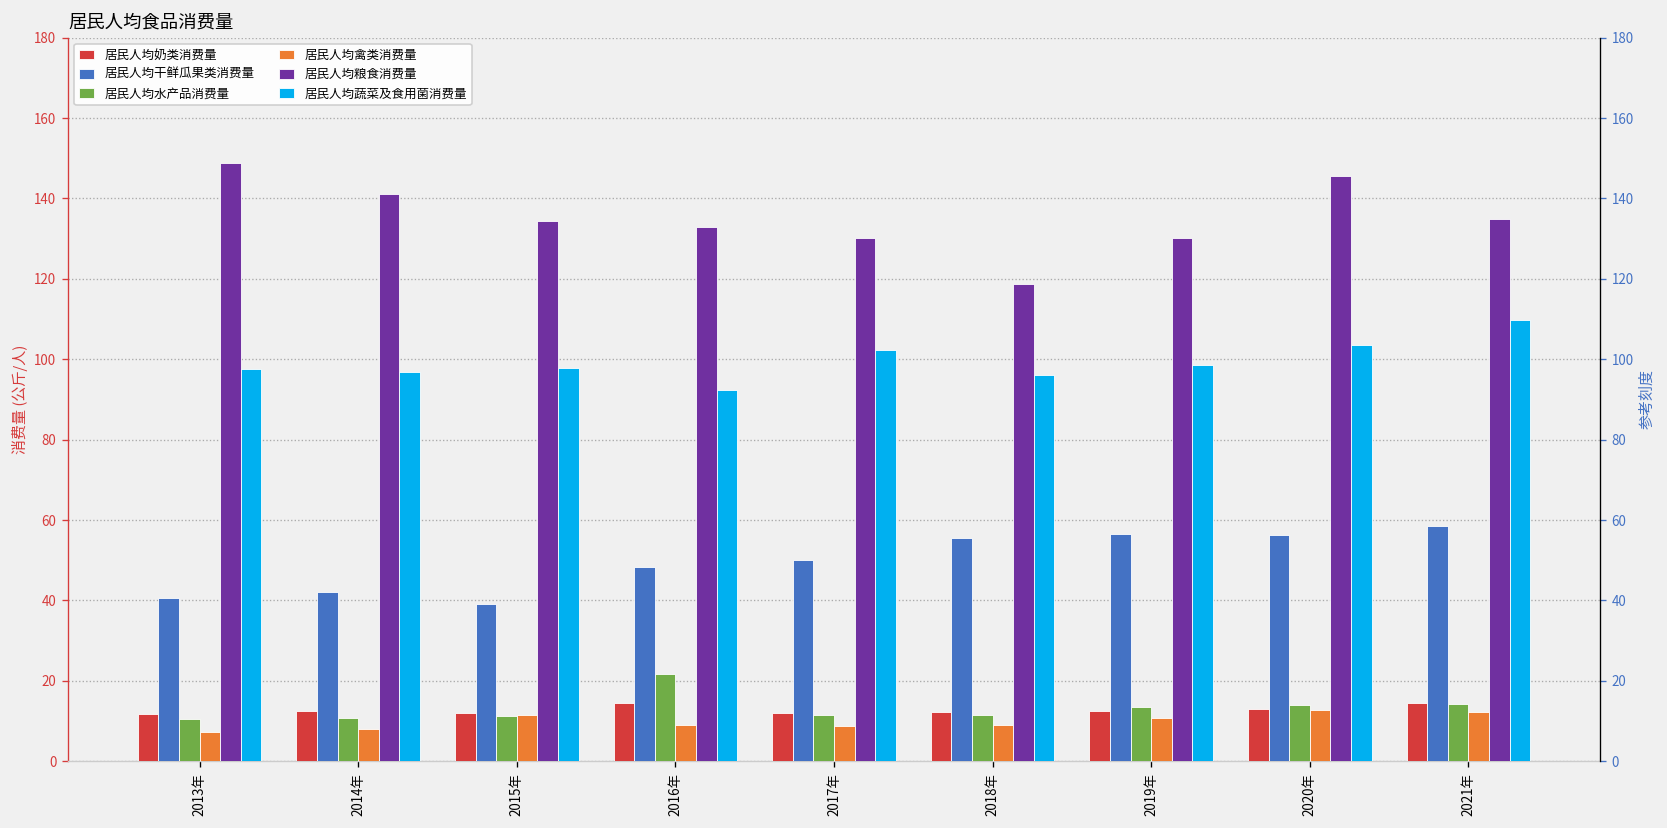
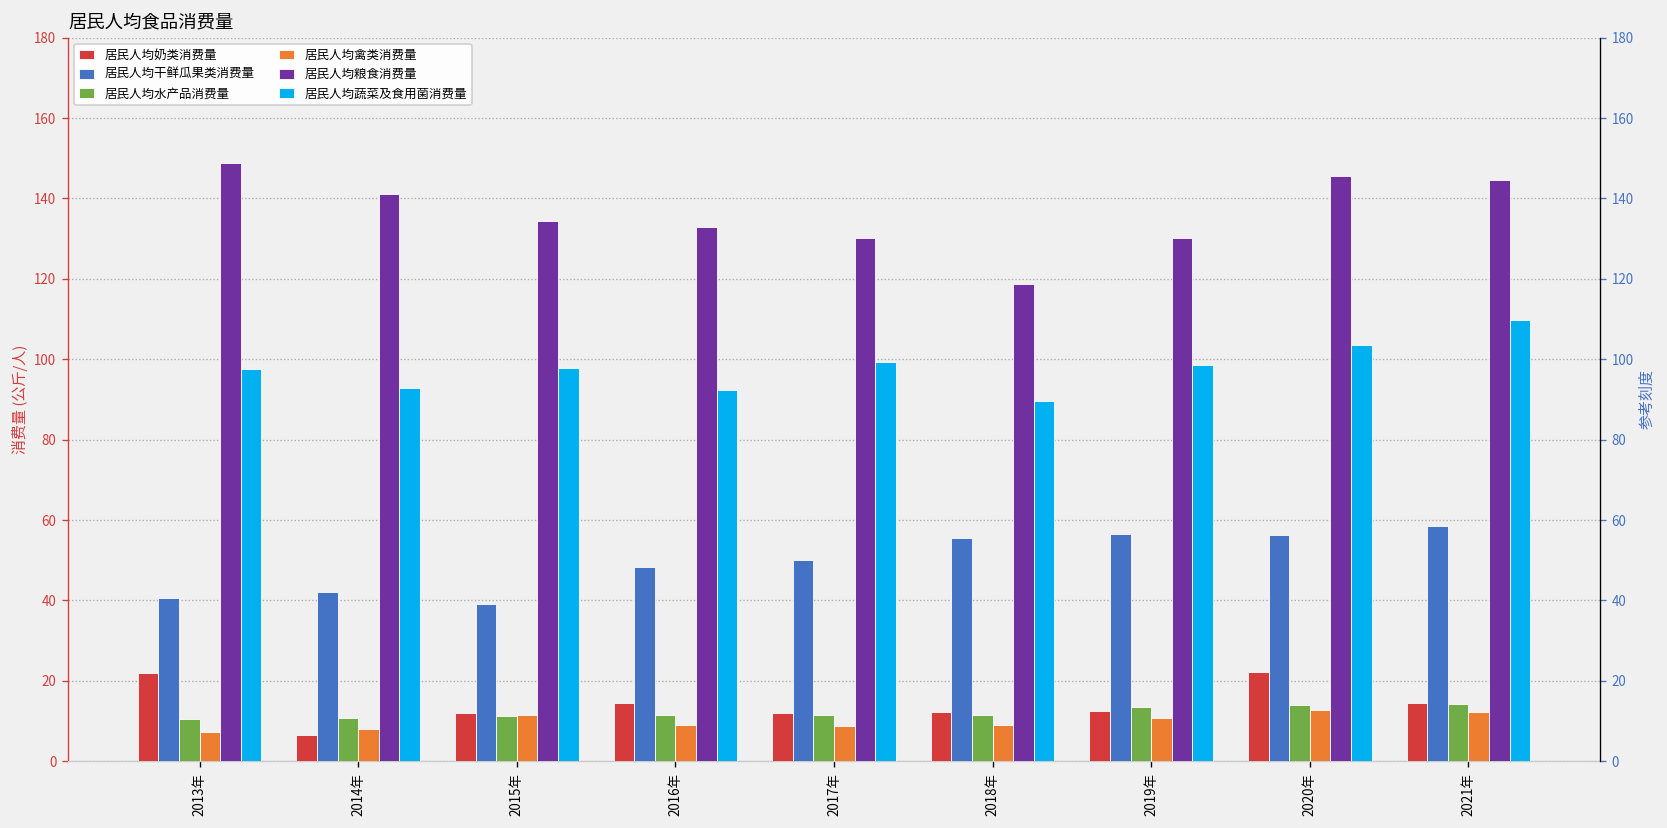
  {
    "居民人均奶类消费量": {
-     "2013年": 12,
-     "2014年": 13,
+     "2013年": 22,
+     "2014年": 7,
      "2015年": 12,
      "2016年": 14,
      "2017年": 12,
      "2018年": 12,
      "2019年": 13,
-     "2020年": 13,
+     "2020年": 22,
      "2021年": 14
    },
    "居民人均干鲜瓜果类消费量": {
      "2013年": 41,
      "2014年": 42,
      "2015年": 39,
      "2016年": 48,
      "2017年": 50,
      "2018年": 56,
      "2019年": 56,
      "2020年": 56,
      "2021年": 59
    },
    "居民人均水产品消费量": {
      "2013年": 10,
      "2014年": 11,
      "2015年": 11,
-     "2016年": 22,
+     "2016年": 11,
      "2017年": 11,
      "2018年": 11,
      "2019年": 14,
      "2020年": 14,
      "2021年": 14
    },
    "居民人均禽类消费量": {
      "2013年": 7,
      "2014年": 8,
      "2015年": 11,
      "2016年": 9,
      "2017年": 9,
      "2018年": 9,
      "2019年": 11,
      "2020年": 13,
      "2021年": 12
    },
    "居民人均粮食消费量": {
      "2013年": 149,
      "2014年": 141,
      "2015年": 135,
      "2016年": 133,
      "2017年": 130,
      "2018年": 119,
      "2019年": 130,
      "2020年": 146,
-     "2021年": 135
+     "2021年": 145
    },
    "居民人均蔬菜及食用菌消费量": {
      "2013年": 98,
-     "2014年": 97,
+     "2014年": 93,
      "2015年": 98,
      "2016年": 92,
-     "2017年": 102,
-     "2018年": 96,
+     "2017年": 99,
+     "2018年": 90,
      "2019年": 99,
      "2020年": 104,
      "2021年": 110
    }
  }
